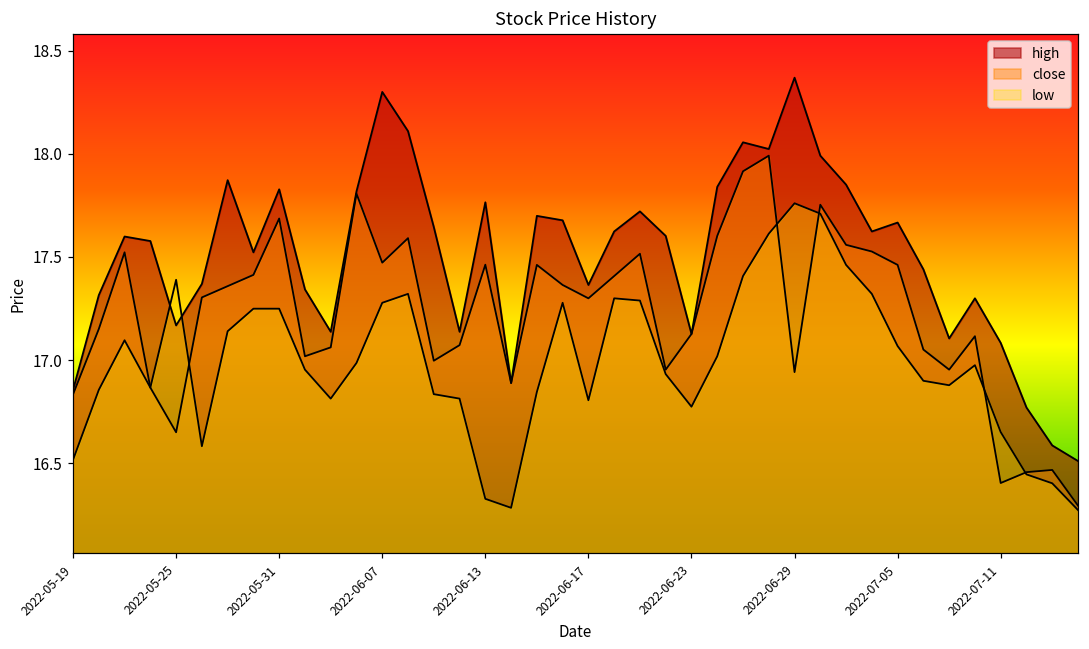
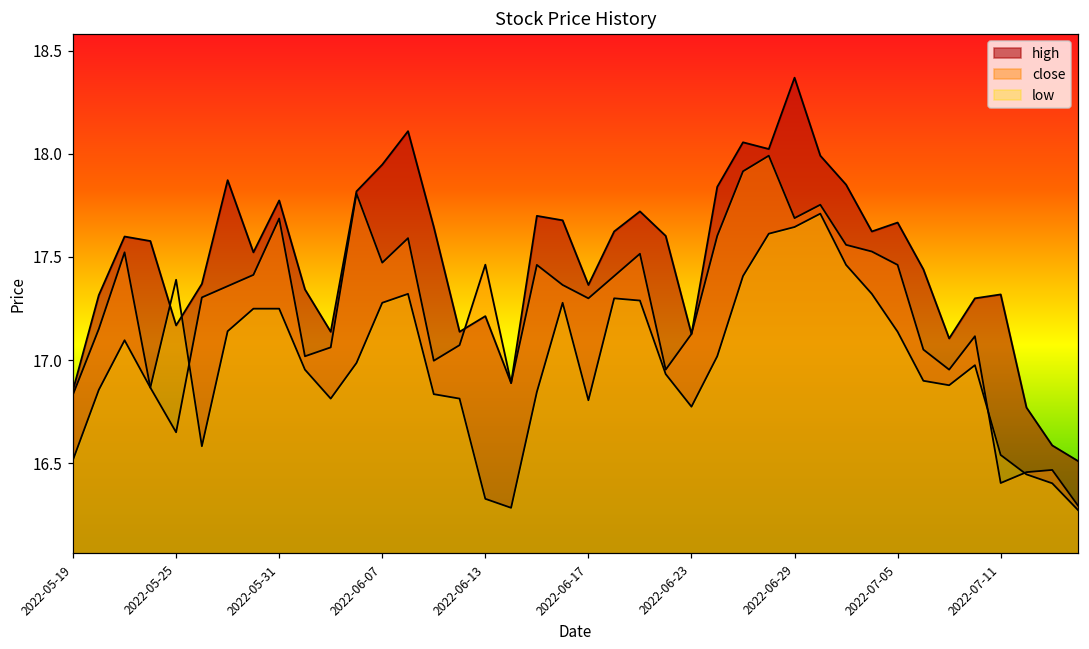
  {
    "high": {
      "2022-05-19": 16.86,
      "2022-05-25": 17.17,
-     "2022-05-31": 17.83,
-     "2022-06-07": 18.30,
-     "2022-06-13": 17.77,
+     "2022-05-31": 17.77,
+     "2022-06-07": 17.95,
+     "2022-06-13": 17.21,
      "2022-06-17": 17.36,
      "2022-06-29": 18.37,
      "2022-07-05": 17.67,
-     "2022-07-11": 17.08
+     "2022-07-11": 17.32
    },
    "close": {
      "2022-05-19": 16.83,
      "2022-05-25": 16.65,
      "2022-05-31": 17.69,
      "2022-06-07": 17.47,
      "2022-06-13": 17.46,
      "2022-06-17": 17.30,
-     "2022-06-29": 16.94,
+     "2022-06-29": 17.69,
      "2022-07-05": 17.46,
      "2022-07-11": 16.40
    },
    "low": {
      "2022-05-19": 16.52,
      "2022-05-25": 17.39,
      "2022-05-31": 17.25,
      "2022-06-07": 17.28,
      "2022-06-13": 16.33,
      "2022-06-17": 16.80,
      "2022-06-23": 16.77,
-     "2022-06-29": 17.76,
-     "2022-07-05": 17.07,
-     "2022-07-11": 16.65
+     "2022-06-29": 17.65,
+     "2022-07-05": 17.14,
+     "2022-07-11": 16.54
    }
  }
